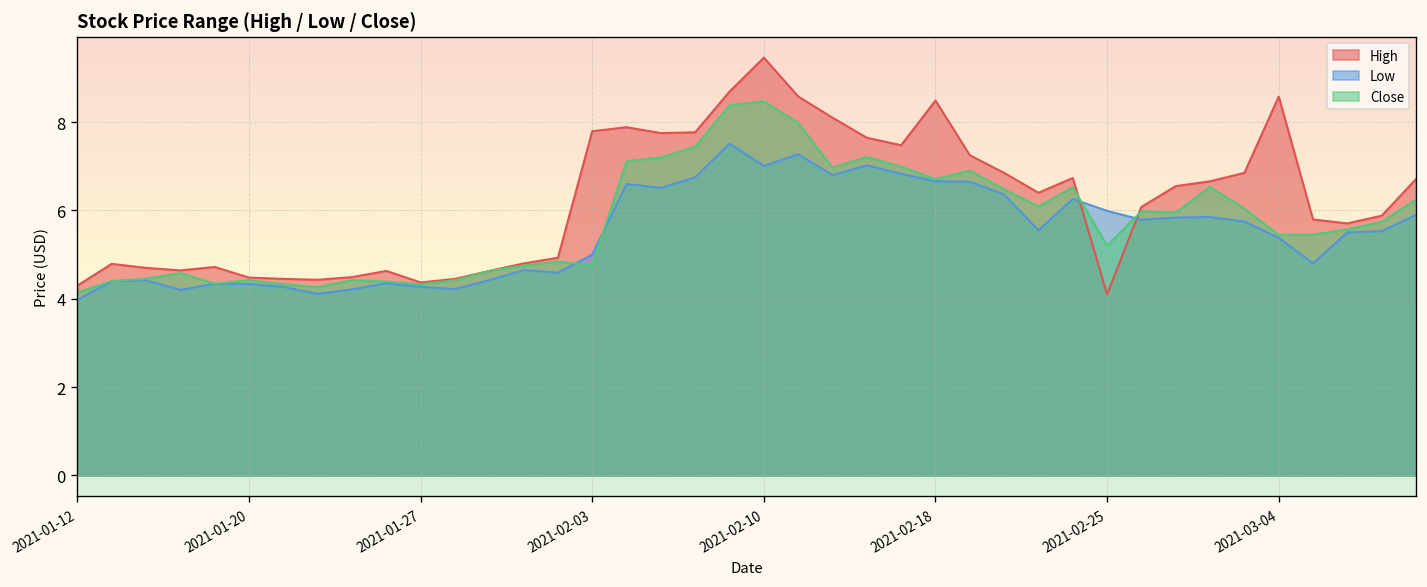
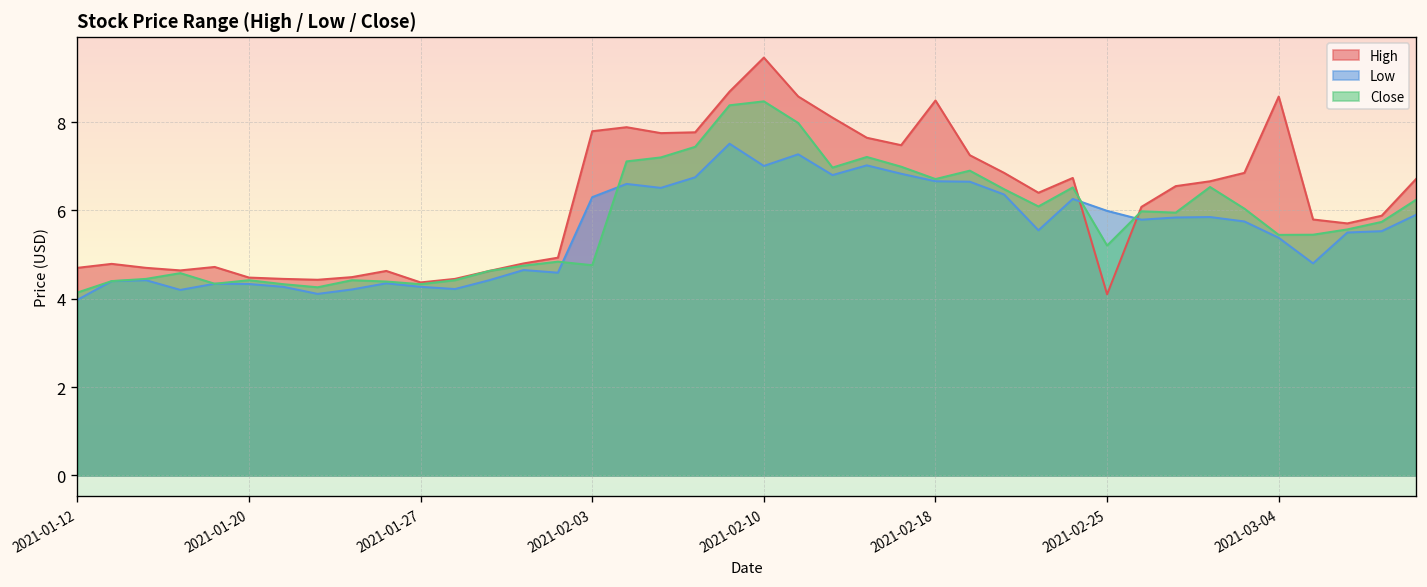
  {
    "High": {
-     "2021-01-12": 4.3,
+     "2021-01-12": 4.7,
      "2021-02-03": 7.8,
      "2021-02-10": 9.5,
      "2021-02-18": 8.5,
      "2021-02-25": 4.1,
      "2021-03-04": 8.6
    },
    "Low": {
      "2021-01-12": 4.0,
      "2021-01-20": 4.3,
-     "2021-02-03": 5.0,
+     "2021-02-03": 6.3,
      "2021-02-10": 7.0,
      "2021-02-25": 6.0
    },
    "Close": {
      "2021-01-12": 4.1,
      "2021-02-03": 4.8,
      "2021-02-10": 8.5,
      "2021-02-25": 5.2
    }
  }
